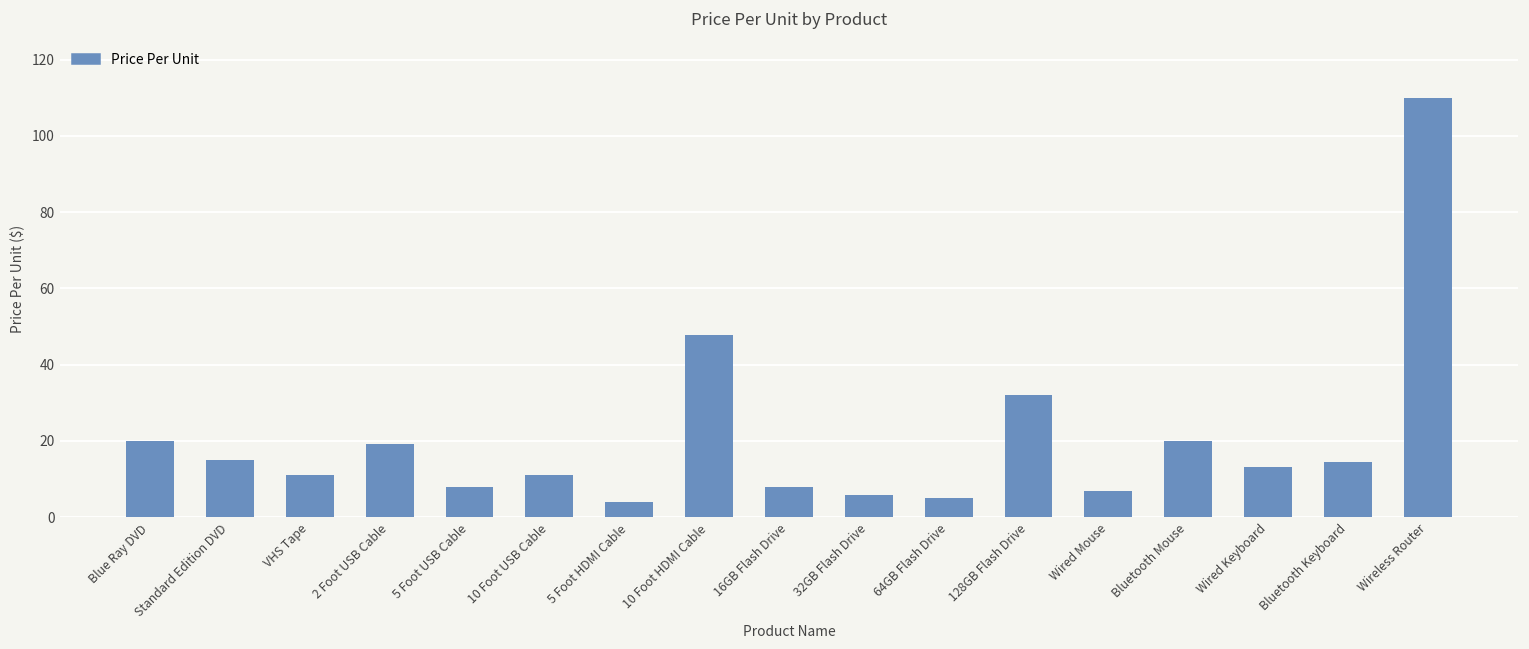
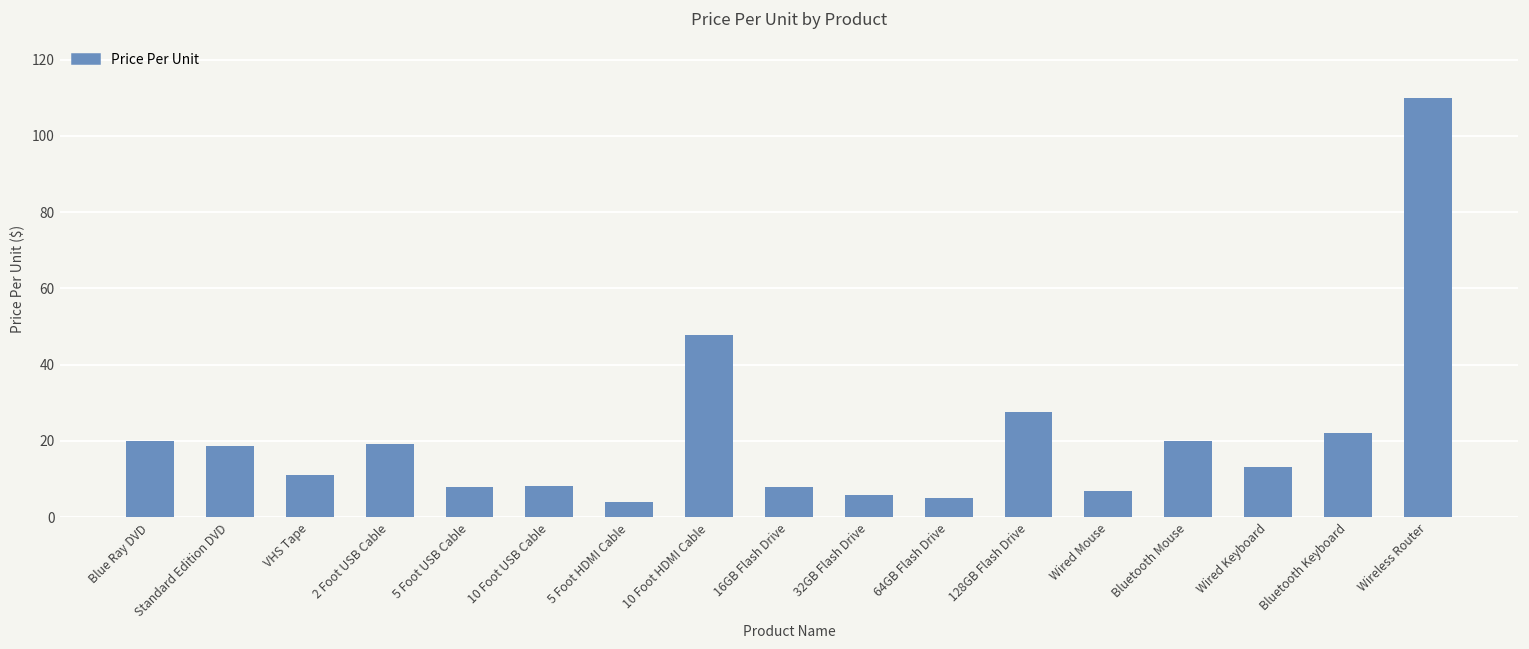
  {
    "Blue Ray DVD": 20,
-   "Standard Edition DVD": 15,
+   "Standard Edition DVD": 19,
    "VHS Tape": 11,
    "2 Foot USB Cable": 19,
    "5 Foot USB Cable": 8,
-   "10 Foot USB Cable": 11,
+   "10 Foot USB Cable": 8,
    "5 Foot HDMI Cable": 4,
    "10 Foot HDMI Cable": 48,
    "16GB Flash Drive": 8,
    "32GB Flash Drive": 6,
    "64GB Flash Drive": 5,
-   "128GB Flash Drive": 32,
+   "128GB Flash Drive": 27,
    "Wired Mouse": 7,
    "Bluetooth Mouse": 20,
    "Wired Keyboard": 13,
-   "Bluetooth Keyboard": 14,
+   "Bluetooth Keyboard": 22,
    "Wireless Router": 110
  }
